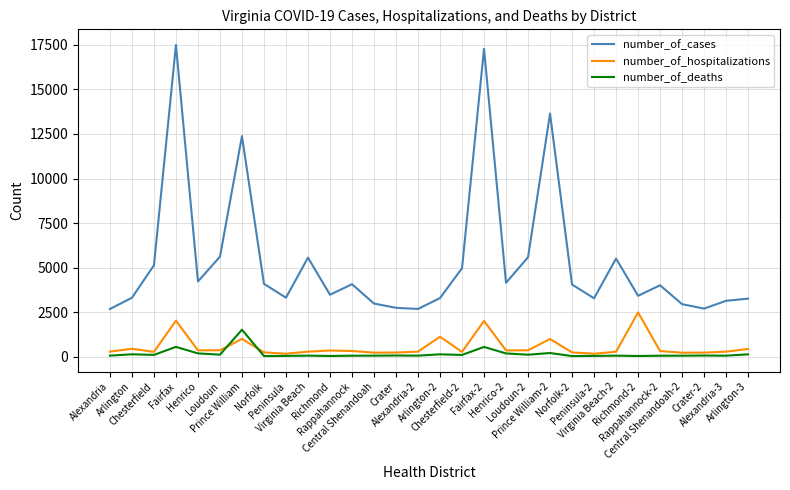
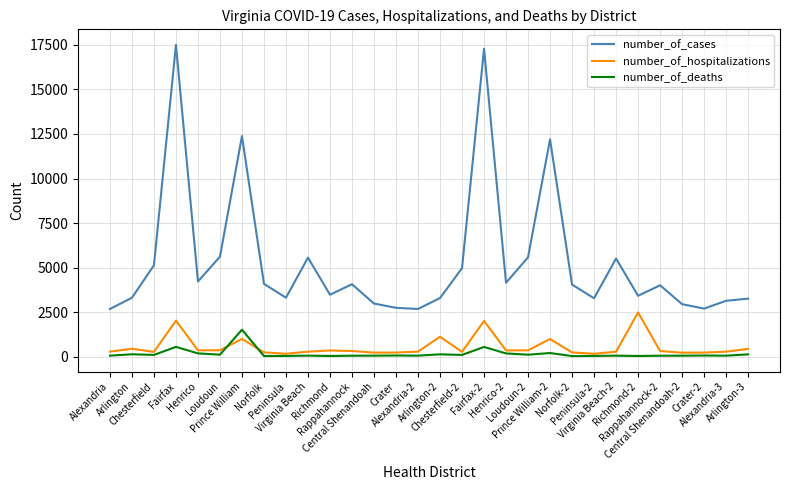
  {
    "number_of_cases": {
      "Alexandria": 2700,
      "Arlington": 3300,
      "Chesterfield": 5100,
      "Fairfax": 17500,
      "Henrico": 4200,
      "Loudoun": 5600,
      "Prince William": 12400,
      "Norfolk": 4100,
      "Peninsula": 3300,
      "Virginia Beach": 5600,
      "Richmond": 3500,
      "Rappahannock": 4100,
      "Central Shenandoah": 3000,
      "Crater": 2700,
      "Alexandria-2": 2700,
      "Arlington-2": 3300,
      "Chesterfield-2": 5000,
      "Fairfax-2": 17300,
      "Henrico-2": 4200,
      "Loudoun-2": 5600,
-     "Prince William-2": 13600,
+     "Prince William-2": 12200,
      "Norfolk-2": 4100,
      "Peninsula-2": 3300,
      "Virginia Beach-2": 5500,
      "Richmond-2": 3400,
      "Rappahannock-2": 4000,
      "Central Shenandoah-2": 3000,
      "Crater-2": 2700,
      "Alexandria-3": 3100,
      "Arlington-3": 3300
    },
    "number_of_hospitalizations": {
      "Alexandria": 300,
      "Arlington": 400,
      "Chesterfield": 300,
      "Fairfax": 2000,
      "Henrico": 400,
      "Loudoun": 400,
      "Prince William": 1000,
      "Norfolk": 200,
      "Virginia Beach": 300,
      "Richmond": 400,
      "Rappahannock": 300,
      "Central Shenandoah": 200,
      "Crater": 200,
      "Alexandria-2": 300,
      "Arlington-2": 1100,
      "Chesterfield-2": 300,
      "Fairfax-2": 2000,
      "Henrico-2": 400,
      "Loudoun-2": 400,
      "Prince William-2": 1000,
      "Norfolk-2": 200,
      "Virginia Beach-2": 300,
      "Richmond-2": 2500,
      "Rappahannock-2": 300,
      "Central Shenandoah-2": 200,
      "Crater-2": 200,
      "Alexandria-3": 300,
      "Arlington-3": 400
    },
    "number_of_deaths": {
      "Alexandria": 100,
      "Arlington": 100,
      "Chesterfield": 100,
      "Fairfax": 600,
      "Henrico": 200,
      "Loudoun": 100,
      "Prince William": 1500,
      "Norfolk": 0,
      "Virginia Beach": 100,
      "Richmond": 0,
      "Rappahannock": 100,
      "Central Shenandoah": 100,
      "Crater": 100,
      "Alexandria-2": 100,
      "Arlington-2": 100,
      "Chesterfield-2": 100,
      "Fairfax-2": 600,
      "Henrico-2": 200,
      "Loudoun-2": 100,
      "Prince William-2": 200,
      "Norfolk-2": 0,
      "Virginia Beach-2": 100,
      "Richmond-2": 0,
      "Rappahannock-2": 100,
      "Central Shenandoah-2": 100,
      "Crater-2": 100,
      "Alexandria-3": 100,
      "Arlington-3": 100
    }
  }
